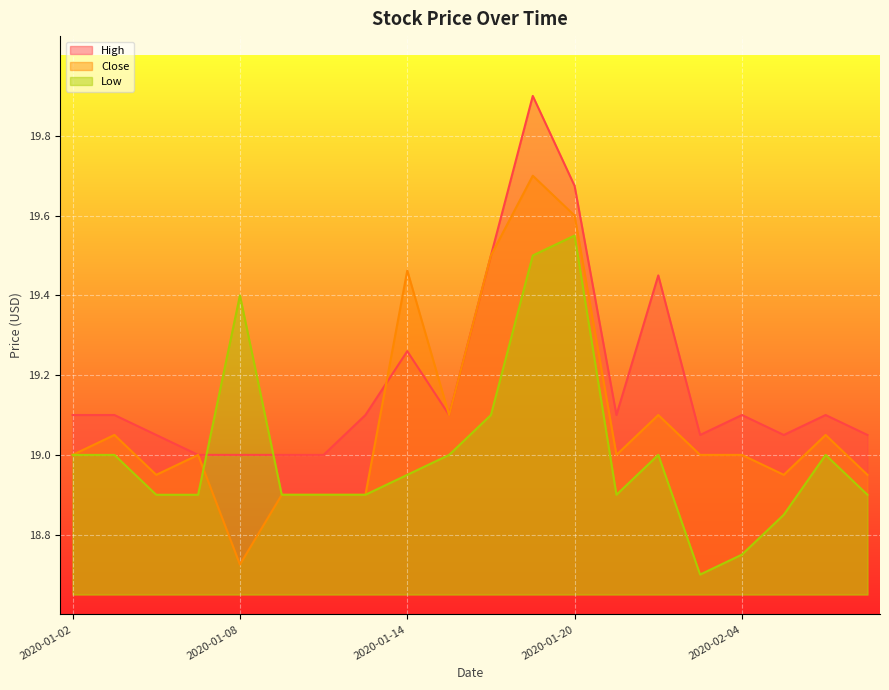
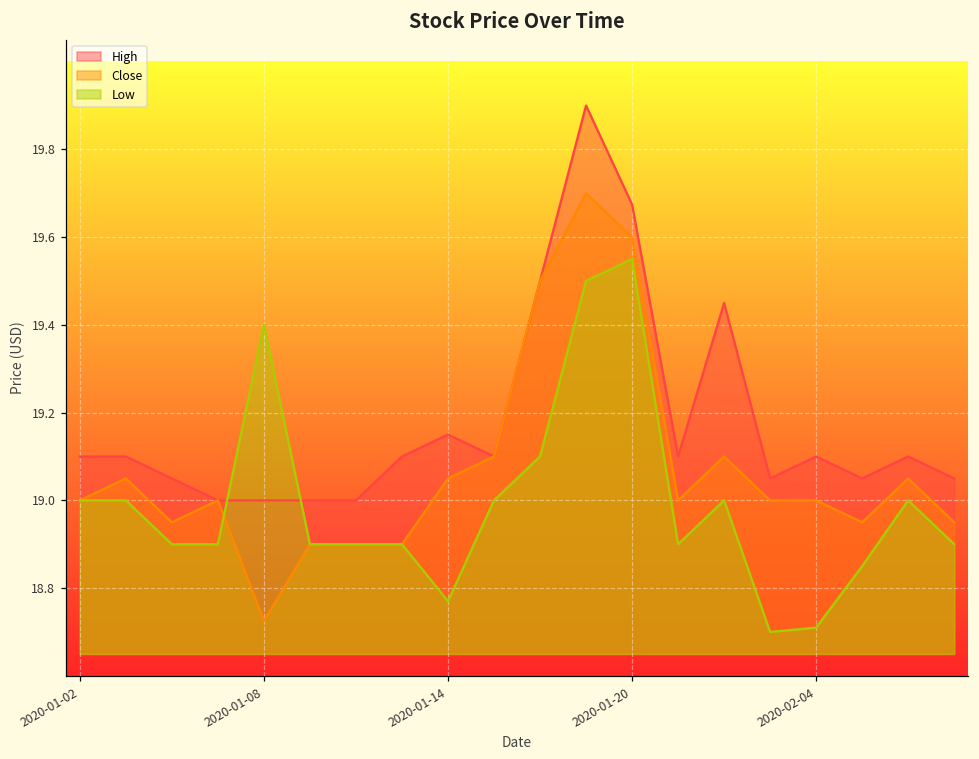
  {
    "High": {
      "2020-01-02": 19.10,
      "2020-01-08": 19.00,
-     "2020-01-14": 19.26,
+     "2020-01-14": 19.15,
      "2020-01-20": 19.67,
      "2020-02-04": 19.10
    },
    "Close": {
      "2020-01-08": 18.73,
-     "2020-01-14": 19.46,
+     "2020-01-14": 19.05,
      "2020-01-20": 19.60,
      "2020-02-04": 19.00
    },
    "Low": {
      "2020-01-08": 19.40,
-     "2020-01-14": 18.95,
+     "2020-01-14": 18.77,
      "2020-01-20": 19.55,
-     "2020-02-04": 18.75
+     "2020-02-04": 18.71
    }
  }
